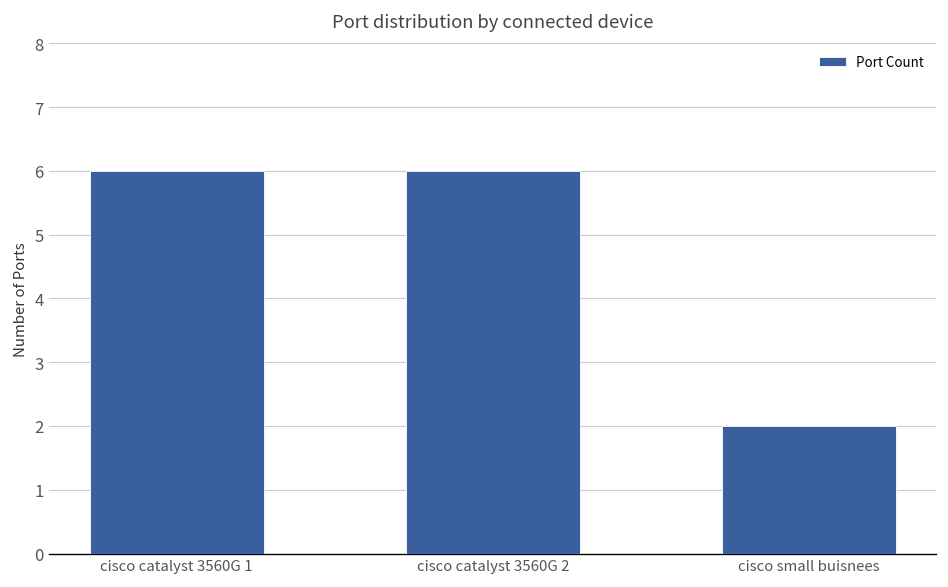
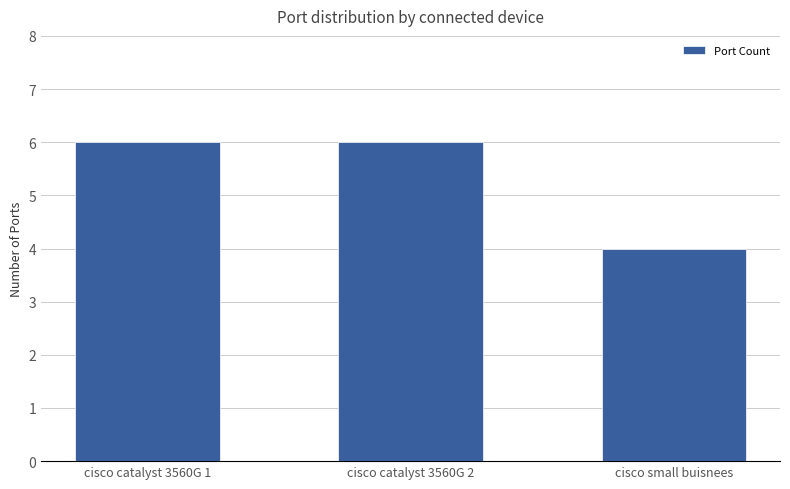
  {
    "cisco catalyst 3560G 1": 6,
    "cisco catalyst 3560G 2": 6,
-   "cisco small buisnees": 2
+   "cisco small buisnees": 4
  }
